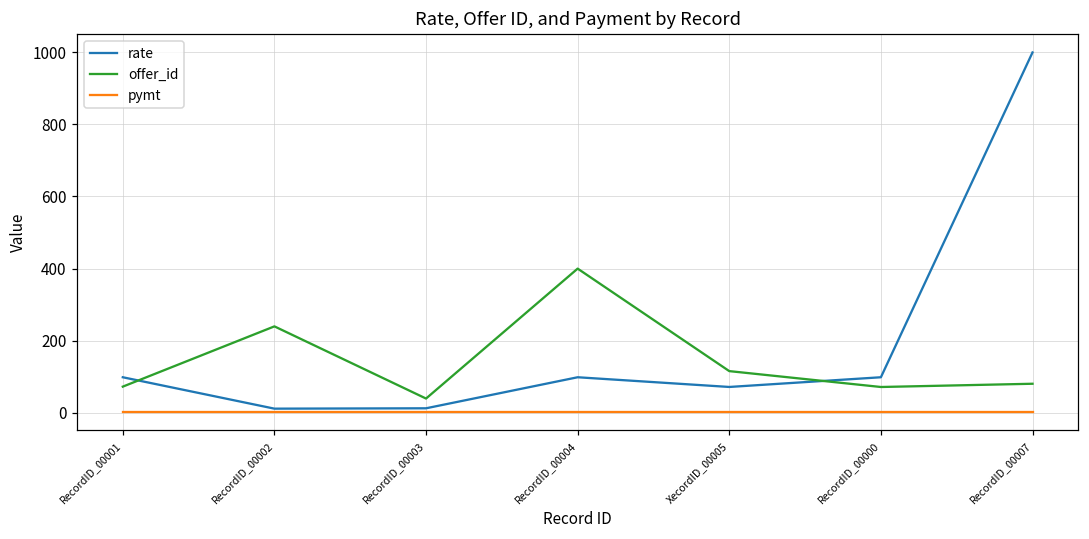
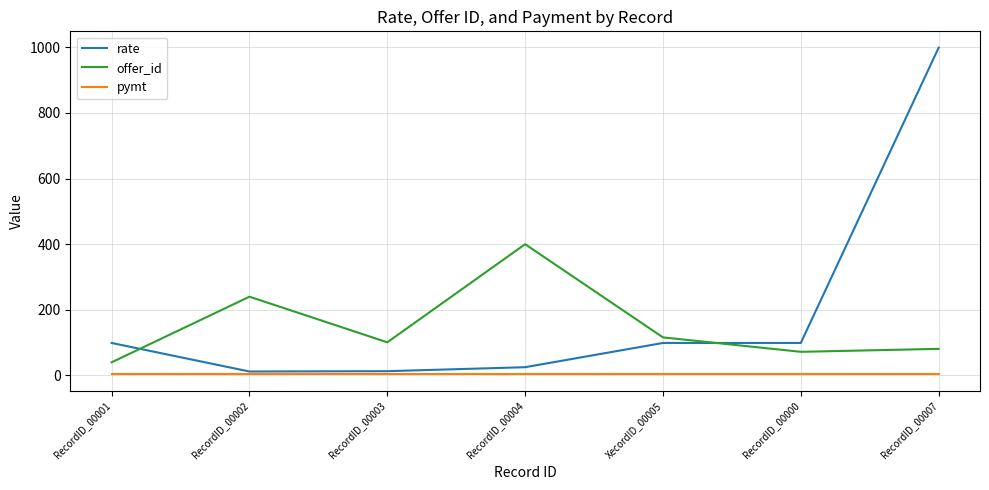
  {
    "rate": {
      "RecordID_00001": 100,
      "RecordID_00002": 10,
      "RecordID_00003": 10,
-     "RecordID_00004": 100,
-     "XecordID_00005": 70,
+     "RecordID_00004": 30,
+     "XecordID_00005": 100,
      "RecordID_00000": 100,
      "RecordID_00007": 1000
    },
    "offer_id": {
-     "RecordID_00001": 70,
+     "RecordID_00001": 40,
      "RecordID_00002": 240,
-     "RecordID_00003": 40,
+     "RecordID_00003": 100,
      "RecordID_00004": 400,
      "XecordID_00005": 120,
      "RecordID_00000": 70,
      "RecordID_00007": 80
    },
    "pymt": {
      "RecordID_00001": 0,
      "RecordID_00002": 0,
      "RecordID_00003": 0,
      "RecordID_00004": 0,
      "XecordID_00005": 0,
      "RecordID_00000": 0,
      "RecordID_00007": 0
    }
  }
